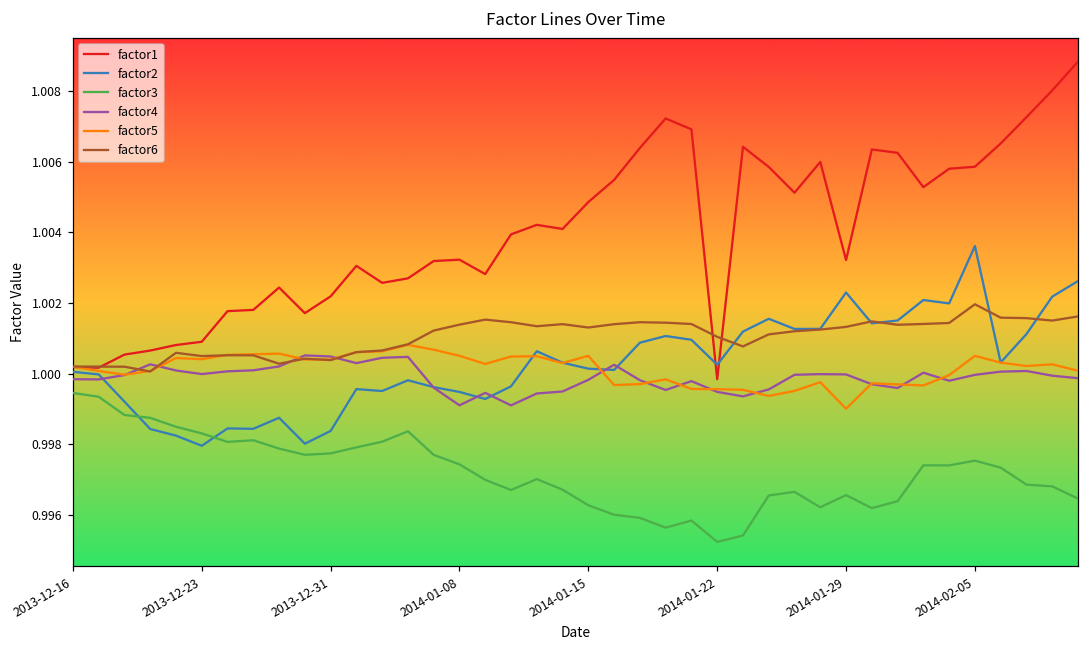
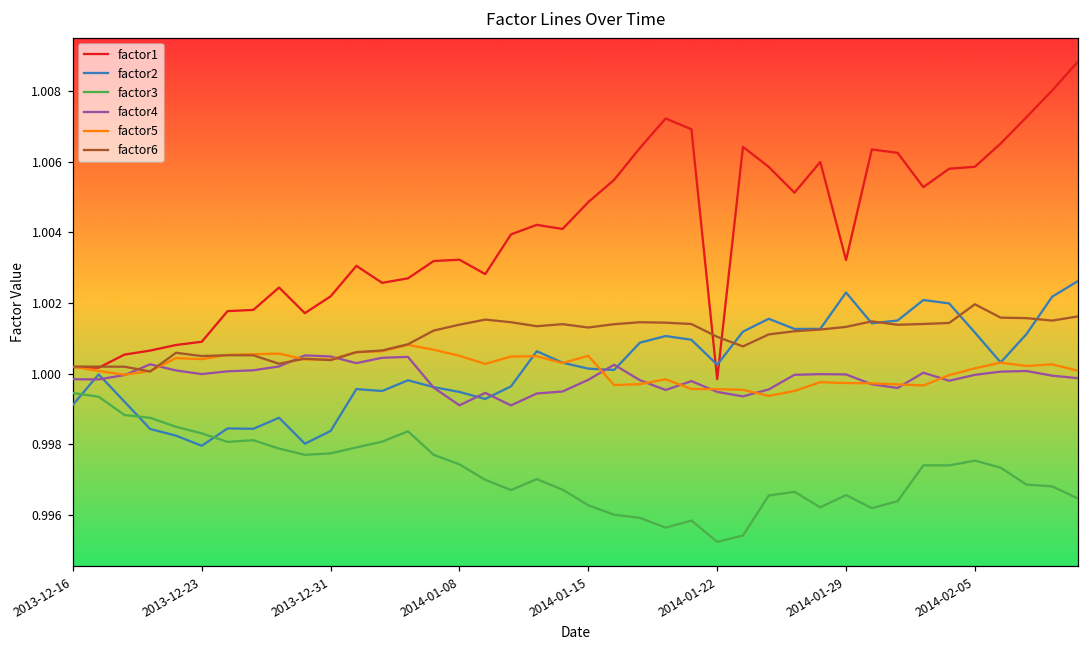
  {
    "factor1": {
      "2013-12-23": 1.0009,
      "2013-12-31": 1.0022,
      "2014-01-08": 1.0032,
      "2014-01-15": 1.0049,
      "2014-01-22": 0.9998,
      "2014-01-29": 1.0032,
      "2014-02-05": 1.0059
    },
    "factor2": {
-     "2013-12-16": 1.0001,
+     "2013-12-16": 0.9991,
      "2013-12-23": 0.9980,
      "2013-12-31": 0.9984,
      "2014-01-08": 0.9995,
      "2014-01-15": 1.0001,
      "2014-01-22": 1.0003,
      "2014-01-29": 1.0023,
-     "2014-02-05": 1.0036
+     "2014-02-05": 1.0012
    },
    "factor3": {
      "2013-12-16": 0.9995,
      "2013-12-23": 0.9983,
      "2013-12-31": 0.9977,
      "2014-01-08": 0.9974,
      "2014-01-15": 0.9963,
      "2014-01-22": 0.9952,
      "2014-01-29": 0.9966,
      "2014-02-05": 0.9975
    },
    "factor4": {
      "2013-12-16": 0.9998,
      "2013-12-23": 1.0000,
      "2013-12-31": 1.0005,
      "2014-01-08": 0.9991,
      "2014-01-15": 0.9998,
      "2014-01-29": 1.0000,
      "2014-02-05": 1.0000
    },
    "factor5": {
      "2013-12-23": 1.0004,
      "2014-01-08": 1.0005,
      "2014-01-15": 1.0005,
-     "2014-01-29": 0.9990,
-     "2014-02-05": 1.0005
+     "2014-01-29": 0.9997,
+     "2014-02-05": 1.0002
    },
    "factor6": {
      "2013-12-23": 1.0005,
      "2014-01-08": 1.0014,
      "2014-01-15": 1.0013,
      "2014-01-22": 1.0010,
      "2014-01-29": 1.0013,
      "2014-02-05": 1.0020
    }
  }
